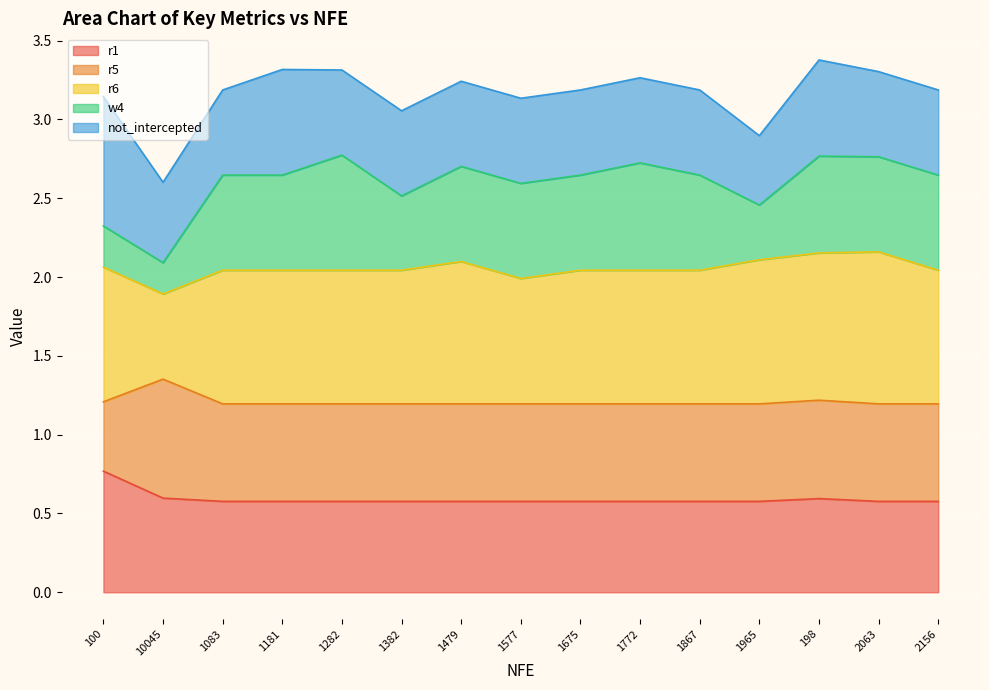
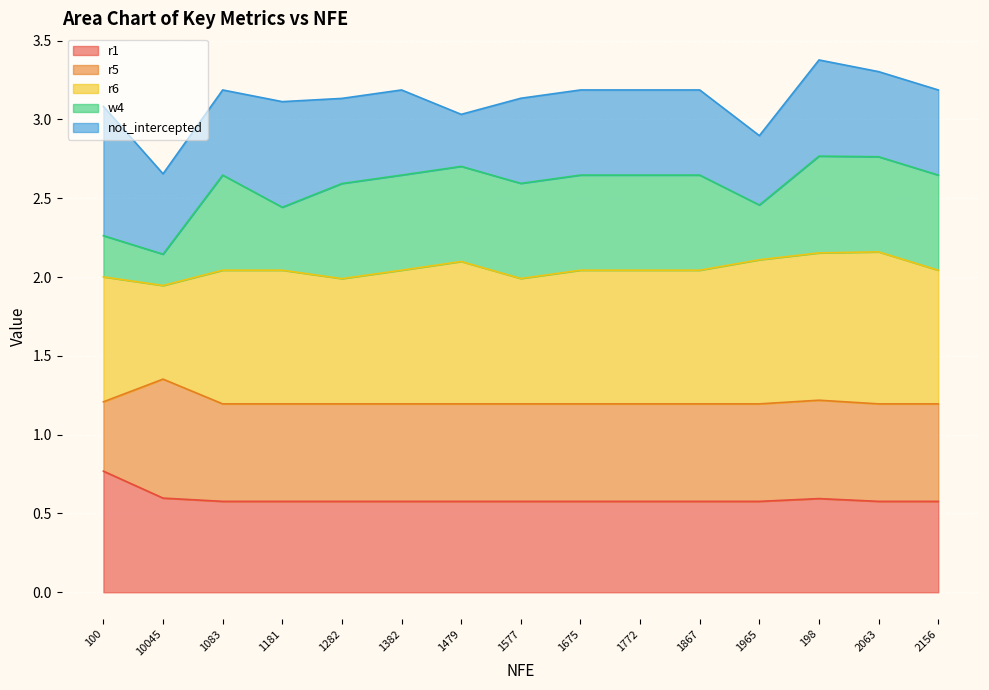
  {
    "r6": {
-     "100": 0.85,
-     "10045": 0.54,
+     "100": 0.79,
+     "10045": 0.59,
      "1083": 0.85,
      "1181": 0.85,
-     "1282": 0.85,
+     "1282": 0.79,
      "1382": 0.85,
      "1479": 0.90,
      "1577": 0.80,
      "1675": 0.85,
      "1772": 0.85,
      "1867": 0.85,
      "1965": 0.91,
      "198": 0.93,
      "2063": 0.96,
      "2156": 0.85
    },
    "w4": {
      "100": 0.26,
      "10045": 0.20,
      "1083": 0.60,
-     "1181": 0.60,
-     "1282": 0.73,
-     "1382": 0.47,
+     "1181": 0.40,
+     "1282": 0.60,
+     "1382": 0.60,
      "1479": 0.60,
      "1577": 0.60,
      "1675": 0.60,
-     "1772": 0.68,
+     "1772": 0.60,
      "1867": 0.60,
      "1965": 0.35,
      "198": 0.61,
      "2063": 0.60,
      "2156": 0.60
    },
    "not_intercepted": {
      "10045": 0.51,
      "1083": 0.54,
      "1181": 0.67,
      "1282": 0.54,
      "1382": 0.54,
-     "1479": 0.54,
+     "1479": 0.33,
      "1577": 0.54,
      "1675": 0.54,
      "1772": 0.54,
      "1867": 0.54,
      "1965": 0.44,
      "198": 0.61,
      "2063": 0.54,
      "2156": 0.54
    }
  }
